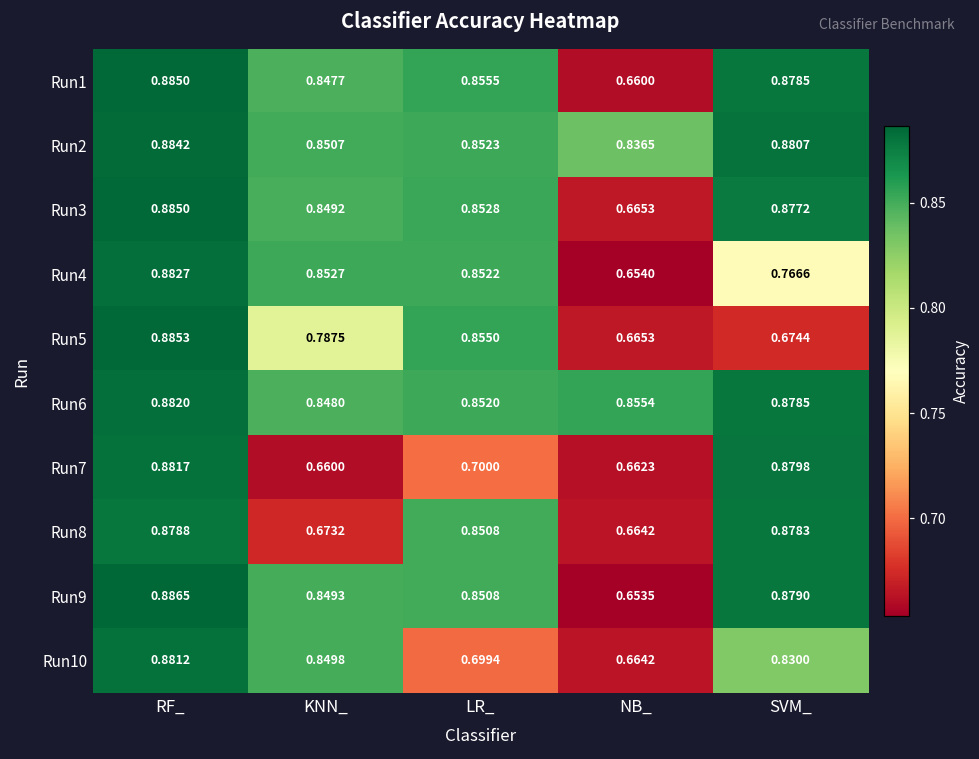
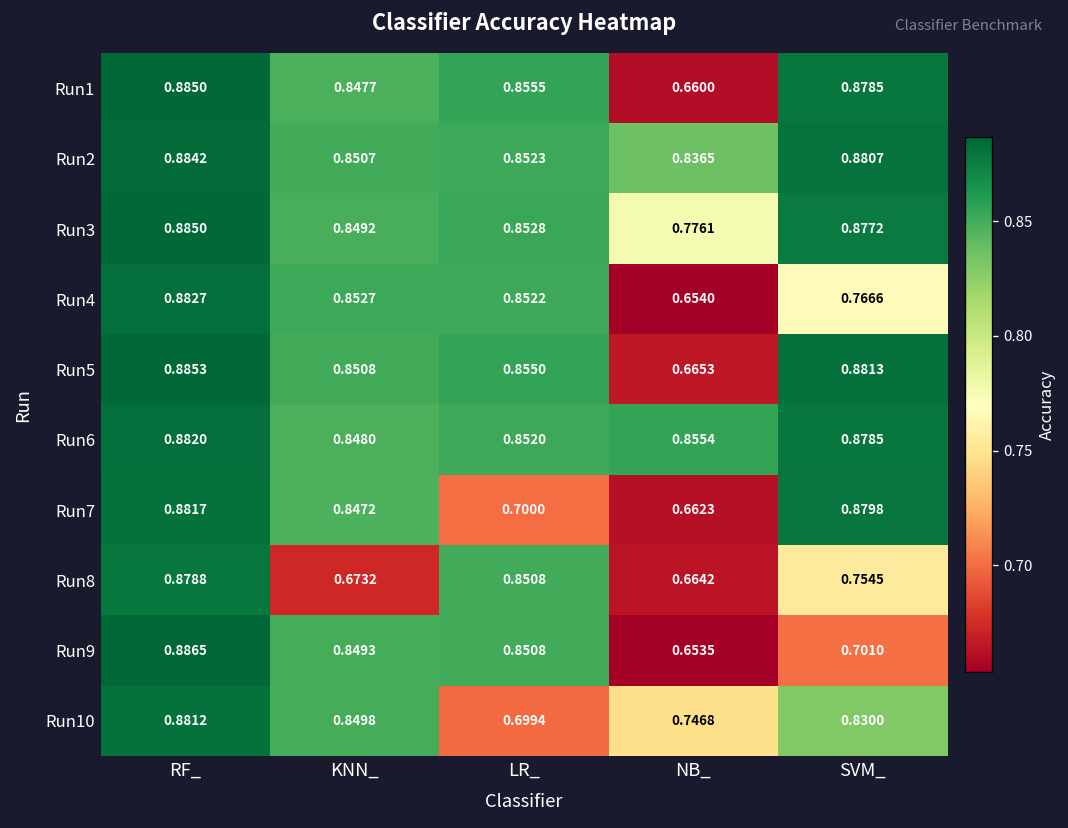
  {
    "Run1": {
      "RF_": 0.8850,
      "KNN_": 0.8477,
      "LR_": 0.8555,
      "NB_": 0.6600,
      "SVM_": 0.8785
    },
    "Run2": {
      "RF_": 0.8842,
      "KNN_": 0.8507,
      "LR_": 0.8523,
      "NB_": 0.8365,
      "SVM_": 0.8807
    },
    "Run3": {
      "RF_": 0.8850,
      "KNN_": 0.8492,
      "LR_": 0.8528,
-     "NB_": 0.6653,
+     "NB_": 0.7761,
      "SVM_": 0.8772
    },
    "Run4": {
      "RF_": 0.8827,
      "KNN_": 0.8527,
      "LR_": 0.8522,
      "NB_": 0.6540,
      "SVM_": 0.7666
    },
    "Run5": {
      "RF_": 0.8853,
-     "KNN_": 0.7875,
+     "KNN_": 0.8508,
      "LR_": 0.8550,
      "NB_": 0.6653,
-     "SVM_": 0.6744
+     "SVM_": 0.8813
    },
    "Run6": {
      "RF_": 0.8820,
      "KNN_": 0.8480,
      "LR_": 0.8520,
      "NB_": 0.8554,
      "SVM_": 0.8785
    },
    "Run7": {
      "RF_": 0.8817,
-     "KNN_": 0.6600,
+     "KNN_": 0.8472,
      "LR_": 0.7000,
      "NB_": 0.6623,
      "SVM_": 0.8798
    },
    "Run8": {
      "RF_": 0.8788,
      "KNN_": 0.6732,
      "LR_": 0.8508,
      "NB_": 0.6642,
-     "SVM_": 0.8783
+     "SVM_": 0.7545
    },
    "Run9": {
      "RF_": 0.8865,
      "KNN_": 0.8493,
      "LR_": 0.8508,
      "NB_": 0.6535,
-     "SVM_": 0.8790
+     "SVM_": 0.7010
    },
    "Run10": {
      "RF_": 0.8812,
      "KNN_": 0.8498,
      "LR_": 0.6994,
-     "NB_": 0.6642,
+     "NB_": 0.7468,
      "SVM_": 0.8300
    }
  }
